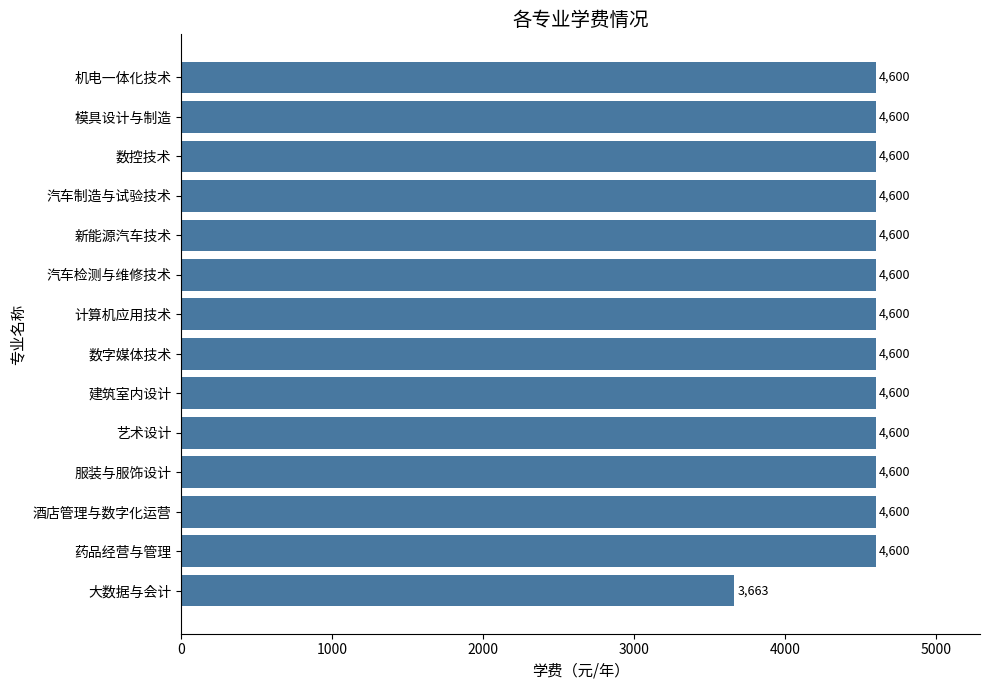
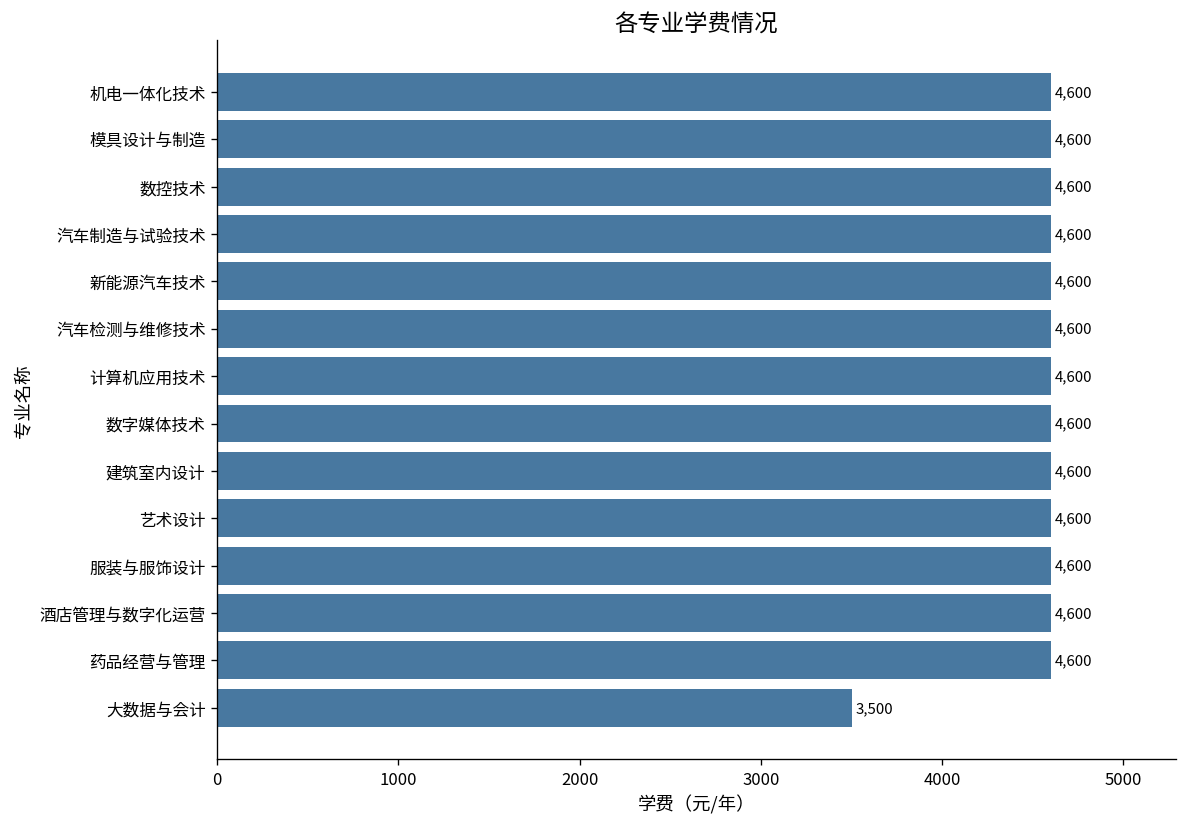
  {
    "机电一体化技术": "4,600",
    "模具设计与制造": "4,600",
    "数控技术": "4,600",
    "汽车制造与试验技术": "4,600",
    "新能源汽车技术": "4,600",
    "汽车检测与维修技术": "4,600",
    "计算机应用技术": "4,600",
    "数字媒体技术": "4,600",
    "建筑室内设计": "4,600",
    "艺术设计": "4,600",
    "服装与服饰设计": "4,600",
    "酒店管理与数字化运营": "4,600",
    "药品经营与管理": "4,600",
-   "大数据与会计": "3,663"
+   "大数据与会计": "3,500"
  }
